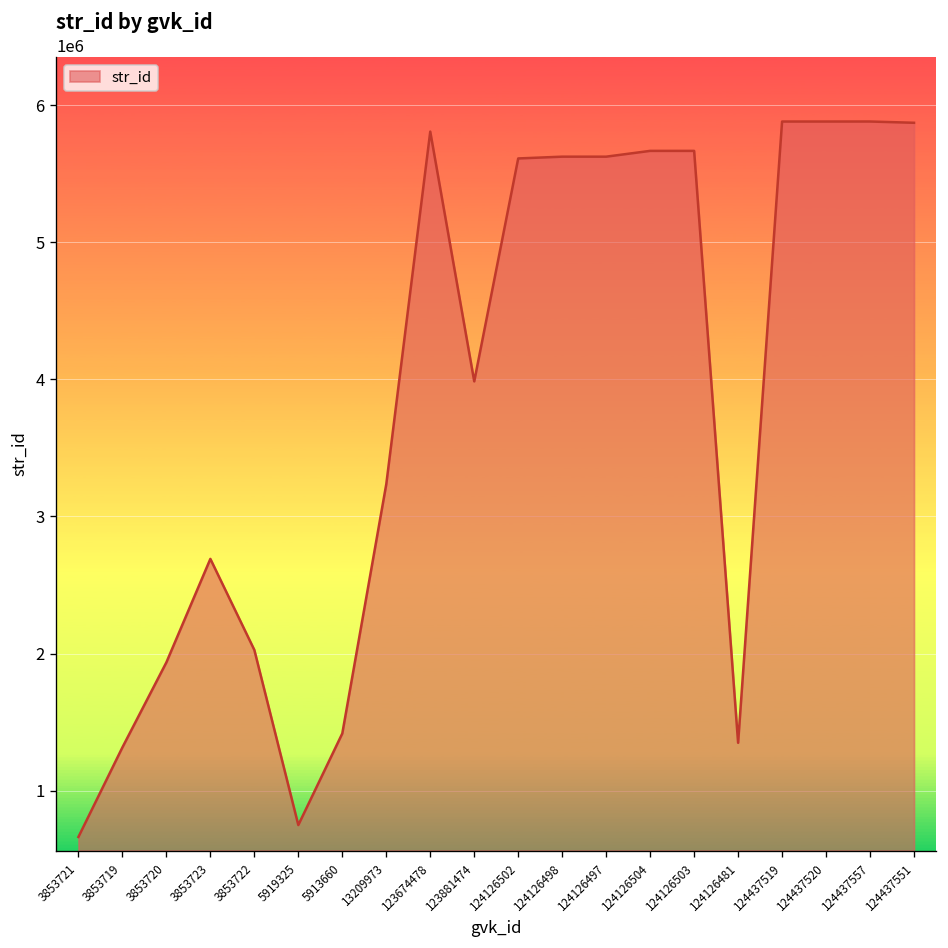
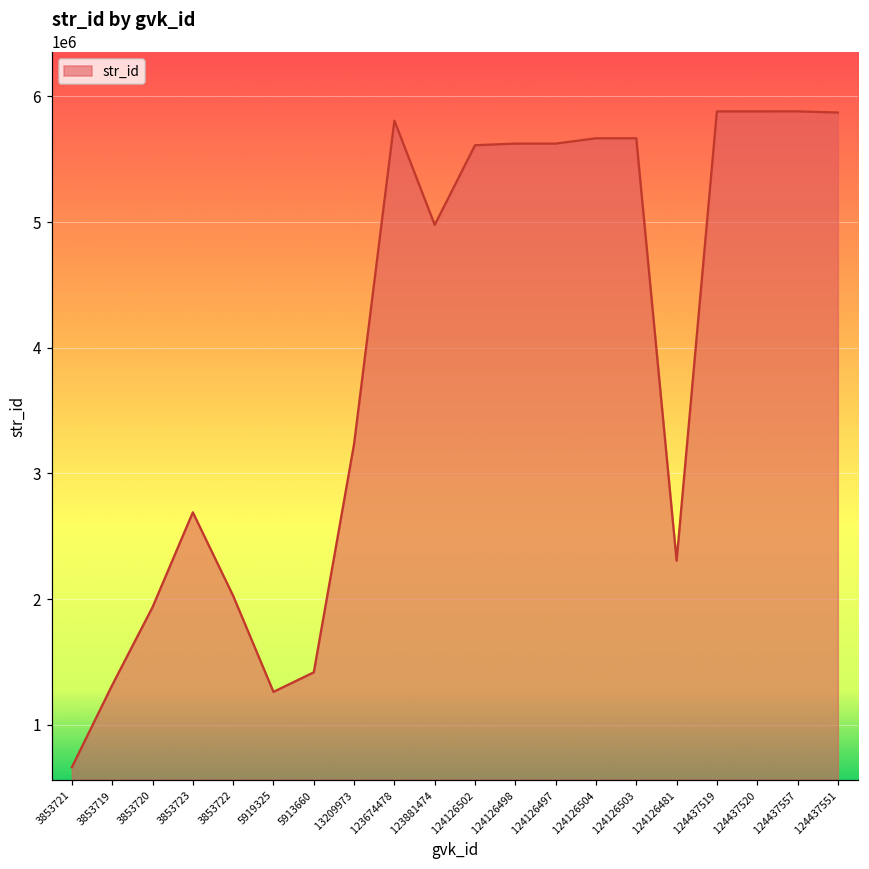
  {
    "3853721": 660000,
    "3853719": 1320000,
    "3853720": 1940000,
    "3853723": 2690000,
    "3853722": 2030000,
-   "5919325": 750000,
+   "5919325": 1260000,
    "5913660": 1420000,
    "13209973": 3240000,
    "123674478": 5810000,
-   "123881474": 3990000,
+   "123881474": 4980000,
    "124126502": 5610000,
    "124126498": 5620000,
    "124126497": 5620000,
    "124126504": 5670000,
    "124126503": 5670000,
-   "124126481": 1350000,
+   "124126481": 2310000,
    "124437519": 5880000,
    "124437520": 5880000,
    "124437557": 5880000,
    "124437551": 5870000
  }
